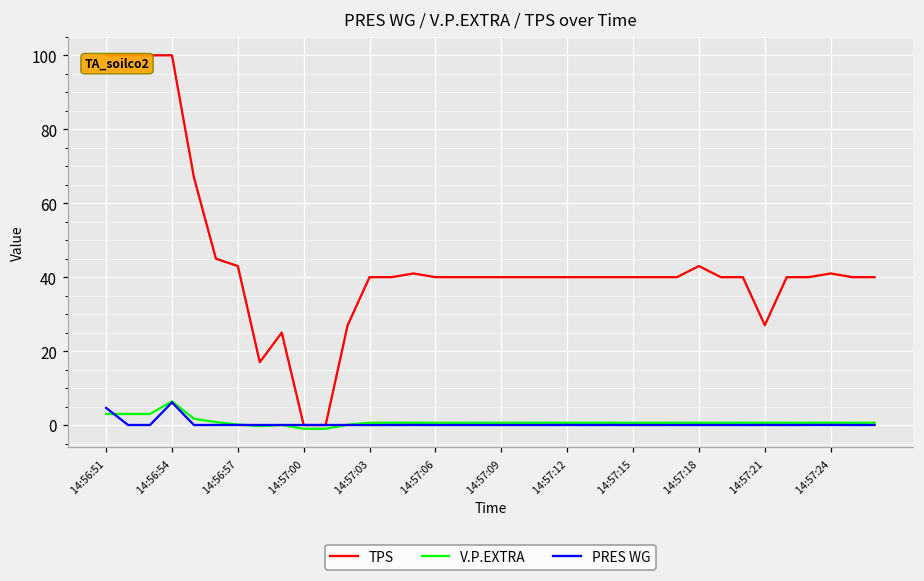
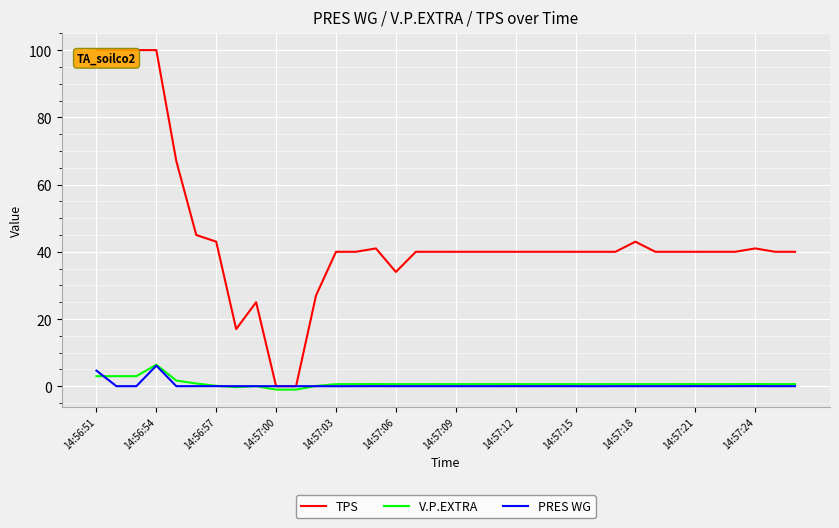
  {
    "TPS": {
      "14:56:54": 100,
      "14:56:57": 43,
      "14:57:03": 40,
-     "14:57:06": 40,
+     "14:57:06": 34,
      "14:57:09": 40,
      "14:57:12": 40,
      "14:57:15": 40,
      "14:57:18": 43,
-     "14:57:21": 27,
+     "14:57:21": 40,
      "14:57:24": 41
    },
    "V.P.EXTRA": {
      "14:56:51": 3,
      "14:57:00": -1
    },
    "PRES WG": {
      "14:56:51": 5
    }
  }
